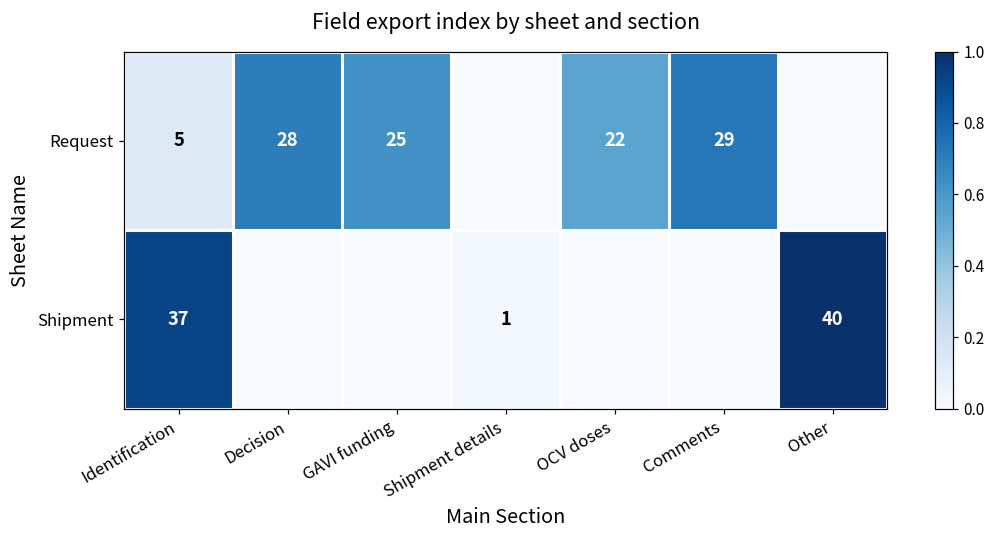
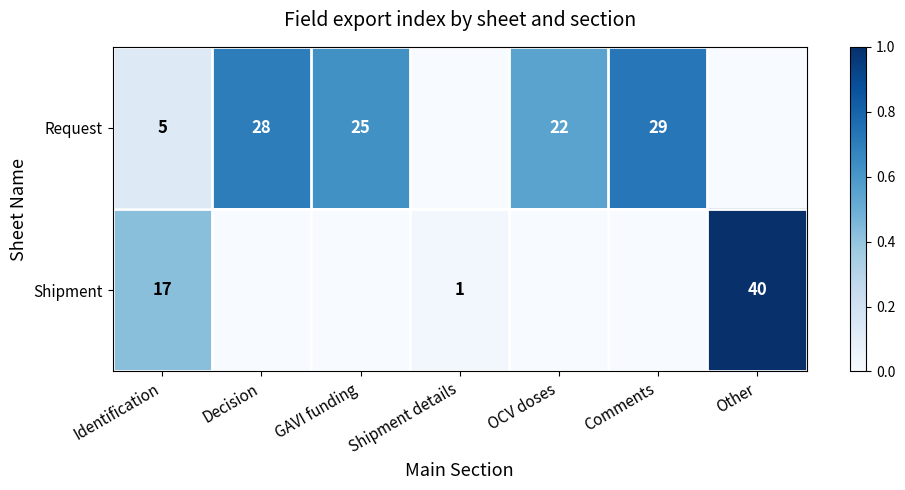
  {
    "Request": {
      "Identification": 5,
      "Decision": 28,
      "GAVI funding": 25,
      "OCV doses": 22,
      "Comments": 29
    },
    "Shipment": {
-     "Identification": 37,
+     "Identification": 17,
      "Shipment details": 1,
      "Other": 40
    }
  }
